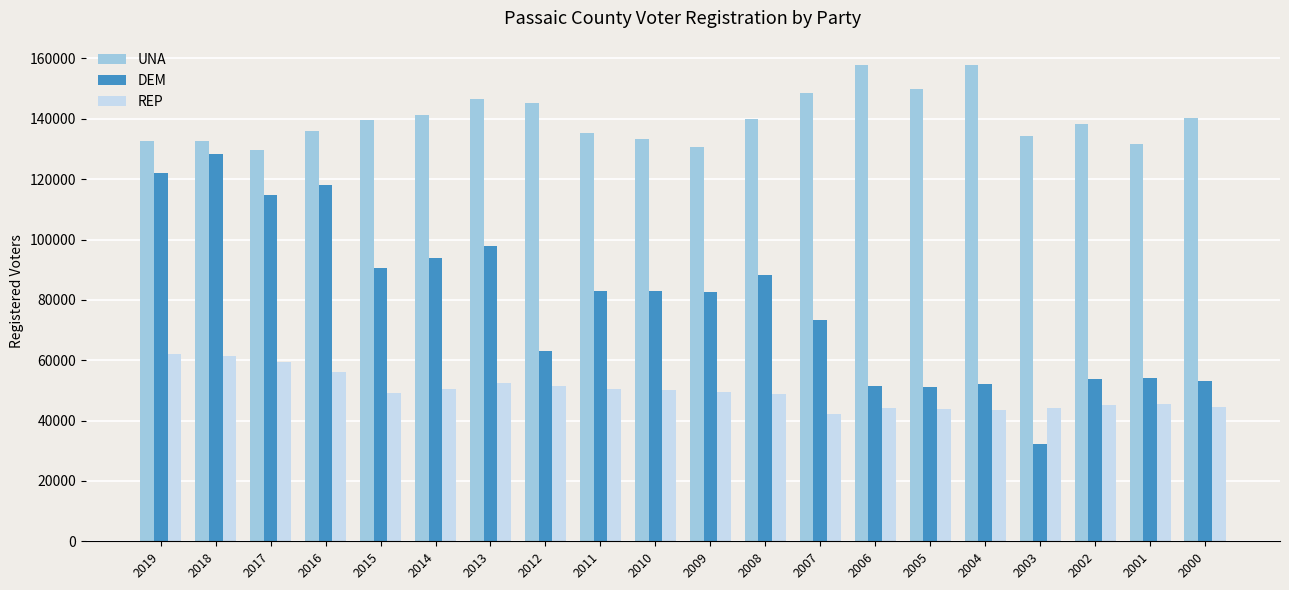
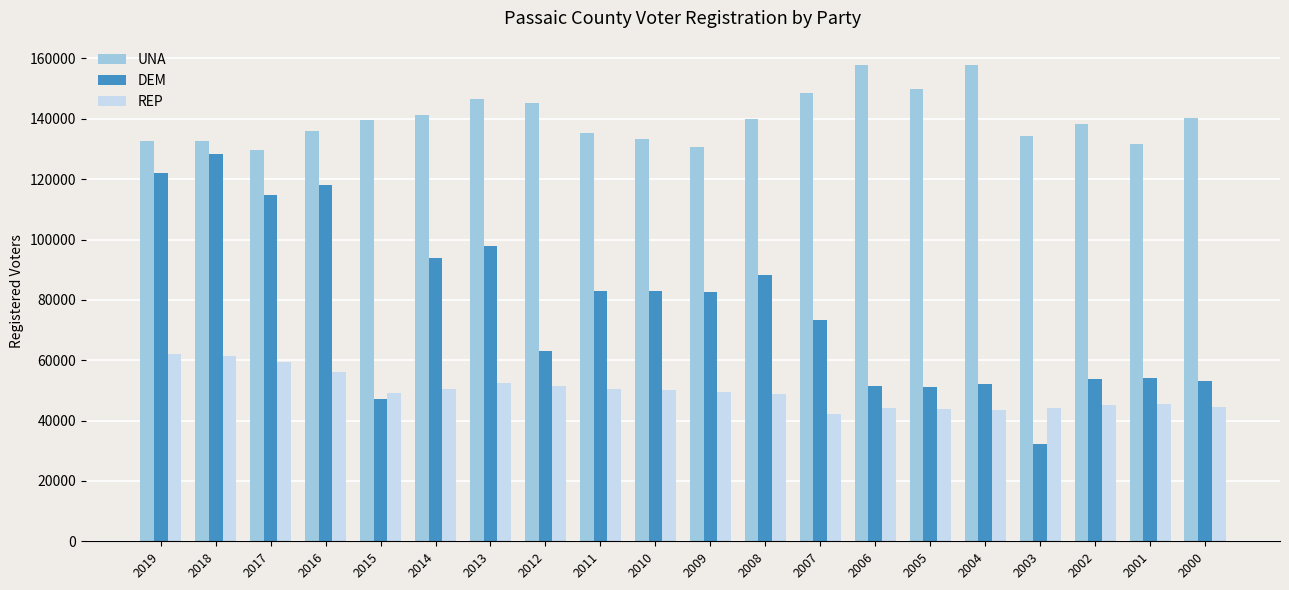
  {
    "DEM": {
      "2019": 122000,
      "2018": 128000,
      "2017": 115000,
      "2016": 118000,
-     "2015": 90000,
+     "2015": 47000,
      "2014": 94000,
      "2013": 98000,
      "2012": 63000,
      "2011": 83000,
      "2010": 83000,
      "2009": 83000,
      "2008": 88000,
      "2007": 73000,
      "2006": 52000,
      "2005": 51000,
      "2004": 52000,
      "2003": 32000,
      "2002": 54000,
      "2001": 54000,
      "2000": 53000
    }
  }
